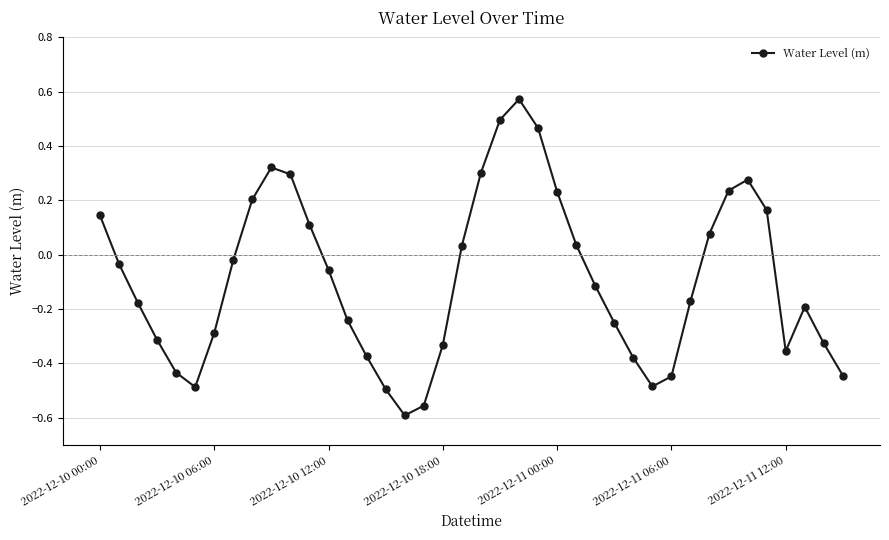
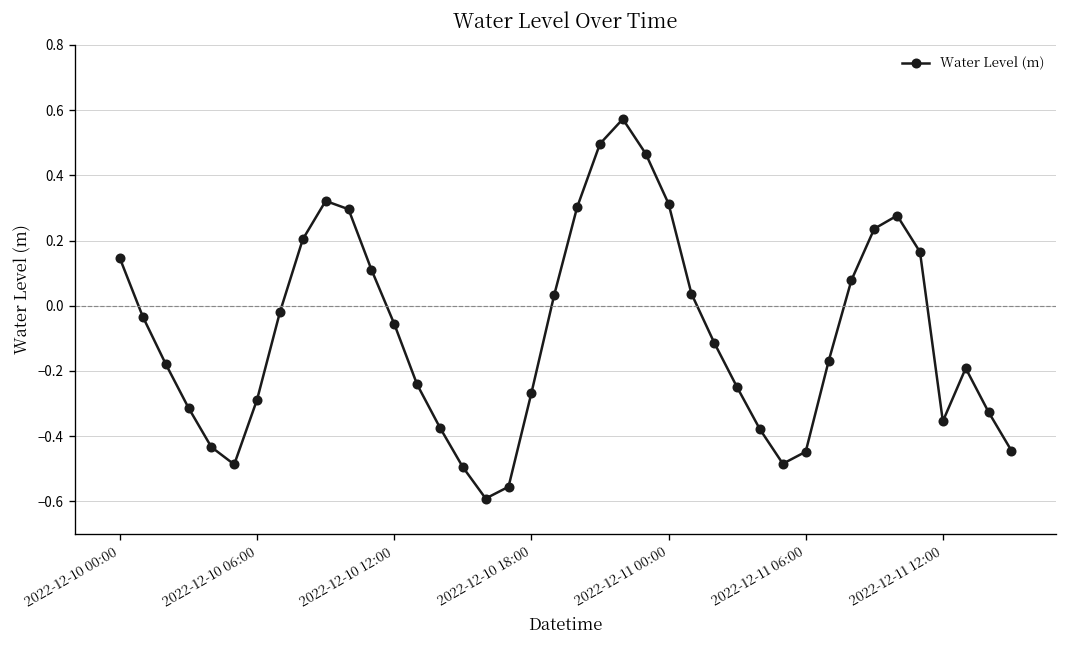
  {
    "2022-12-10 00:00": 0.15,
    "2022-12-10 06:00": -0.29,
    "2022-12-10 12:00": -0.06,
-   "2022-12-10 18:00": -0.33,
-   "2022-12-11 00:00": 0.23,
+   "2022-12-10 18:00": -0.27,
+   "2022-12-11 00:00": 0.31,
    "2022-12-11 06:00": -0.45,
    "2022-12-11 12:00": -0.35
  }
